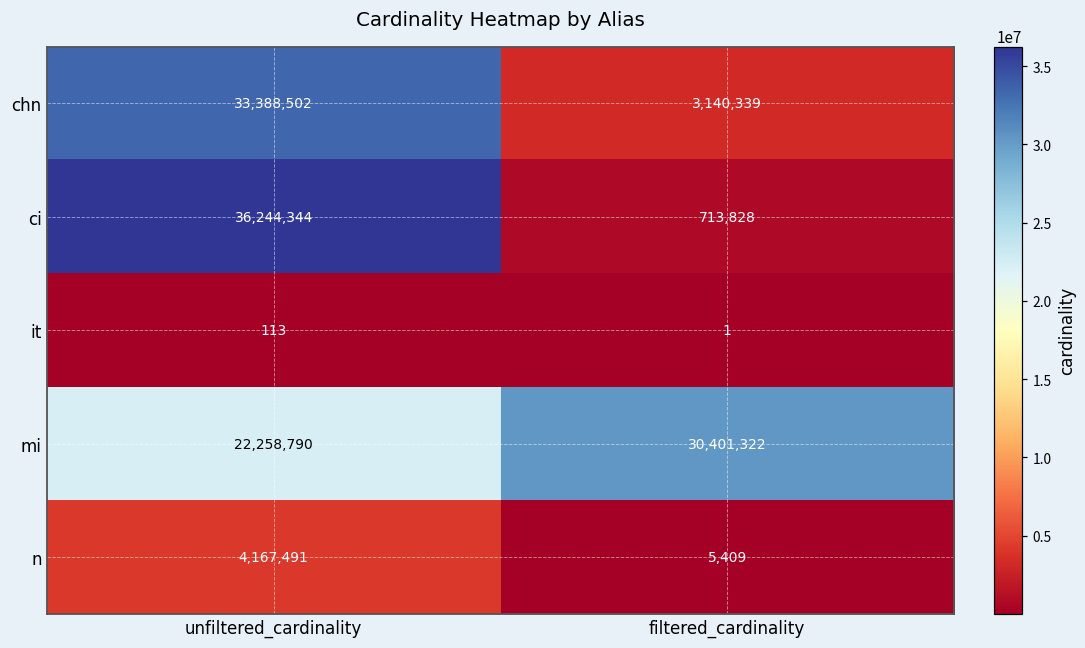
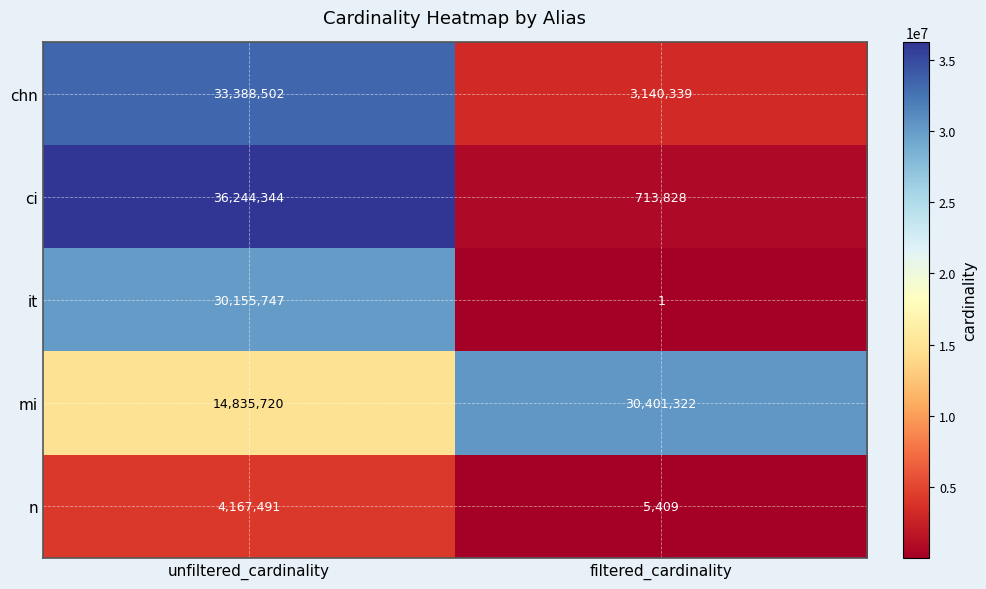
  {
    "chn": {
      "unfiltered_cardinality": "33,388,502",
      "filtered_cardinality": "3,140,339"
    },
    "ci": {
      "unfiltered_cardinality": "36,244,344",
      "filtered_cardinality": "713,828"
    },
    "it": {
-     "unfiltered_cardinality": "113",
+     "unfiltered_cardinality": "30,155,747",
      "filtered_cardinality": "1"
    },
    "mi": {
-     "unfiltered_cardinality": "22,258,790",
+     "unfiltered_cardinality": "14,835,720",
      "filtered_cardinality": "30,401,322"
    },
    "n": {
      "unfiltered_cardinality": "4,167,491",
      "filtered_cardinality": "5,409"
    }
  }
